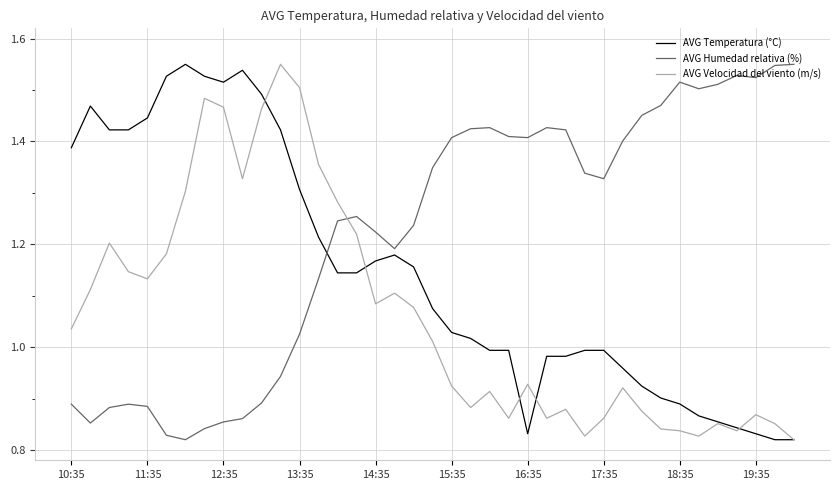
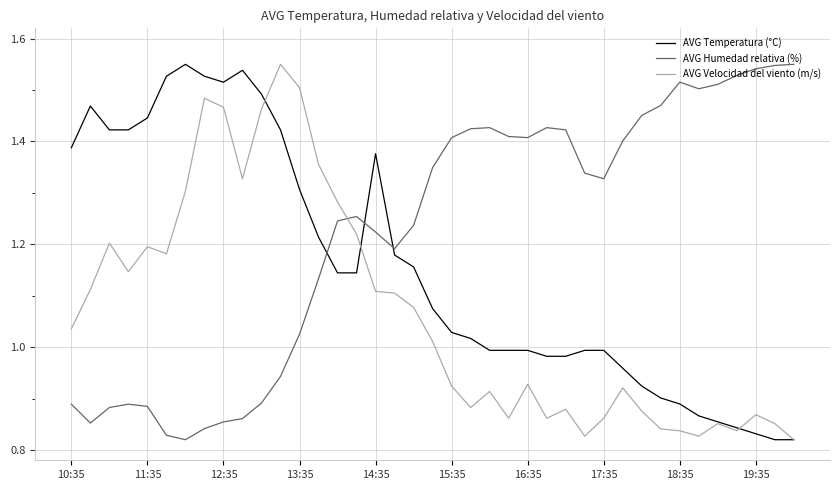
  {
    "AVG Temperatura (°C)": {
      "10:35": 1.39,
      "11:35": 1.45,
      "12:35": 1.52,
      "13:35": 1.31,
-     "14:35": 1.17,
+     "14:35": 1.38,
      "15:35": 1.03,
-     "16:35": 0.83,
+     "16:35": 0.99,
      "17:35": 0.99,
      "18:35": 0.89,
      "19:35": 0.83
    },
    "AVG Humedad relativa (%)": {
      "10:35": 0.89,
      "11:35": 0.88,
      "12:35": 0.85,
      "13:35": 1.03,
      "14:35": 1.22,
      "15:35": 1.41,
      "16:35": 1.41,
      "17:35": 1.33,
      "18:35": 1.52,
-     "19:35": 1.52
+     "19:35": 1.54
    },
    "AVG Velocidad del viento (m/s)": {
      "10:35": 1.04,
-     "11:35": 1.13,
+     "11:35": 1.20,
      "12:35": 1.47,
      "13:35": 1.50,
-     "14:35": 1.08,
+     "14:35": 1.11,
      "15:35": 0.92,
      "16:35": 0.93,
      "17:35": 0.86,
      "18:35": 0.84,
      "19:35": 0.87
    }
  }
